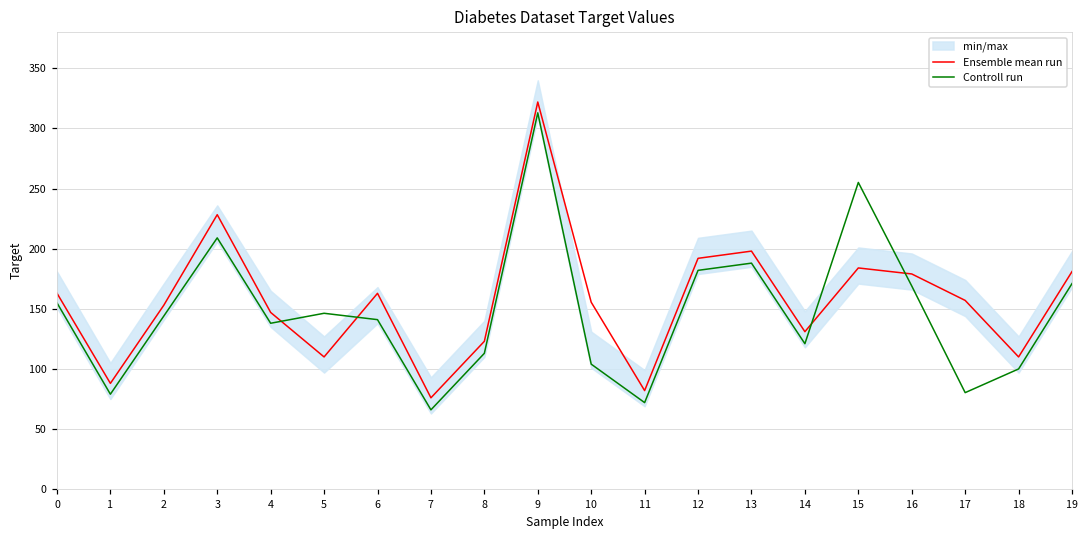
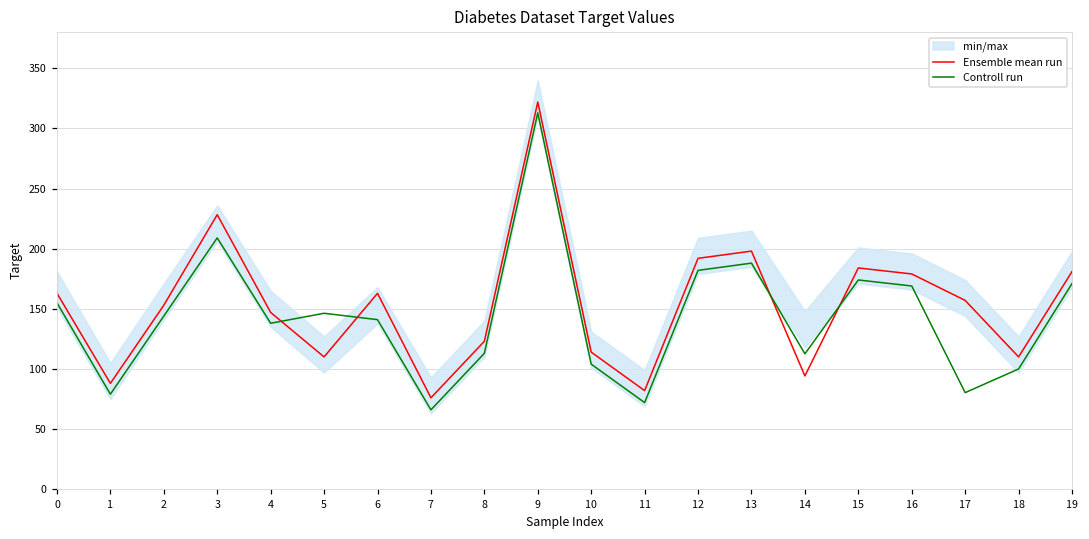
  {
    "Ensemble mean run": {
      "0": 163,
      "1": 88,
      "2": 153,
      "3": 228,
      "4": 147,
      "5": 110,
      "6": 163,
      "7": 76,
      "8": 123,
      "9": 322,
-     "10": 156,
+     "10": 114,
      "11": 82,
      "12": 192,
      "13": 198,
-     "14": 131,
+     "14": 94,
      "15": 184,
      "16": 179,
      "17": 157,
      "18": 110,
      "19": 181
    },
    "Controll run": {
      "0": 155,
      "1": 79,
      "2": 144,
      "3": 209,
      "4": 138,
      "5": 146,
      "6": 141,
      "7": 66,
      "8": 113,
      "9": 313,
      "10": 104,
      "11": 72,
      "12": 182,
      "13": 188,
-     "14": 121,
-     "15": 255,
+     "14": 113,
+     "15": 174,
      "16": 169,
      "17": 80,
      "18": 100,
      "19": 171
    }
  }
